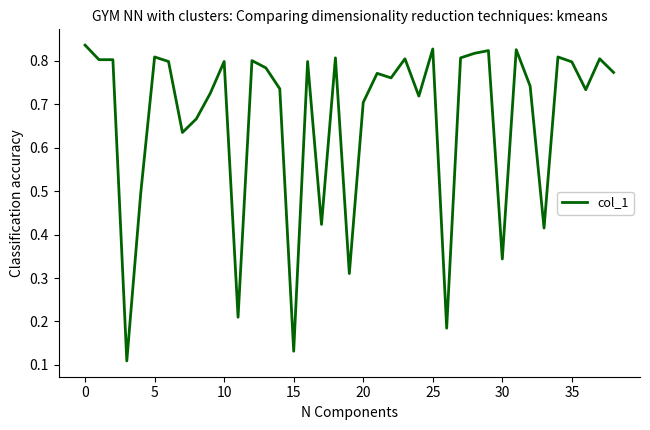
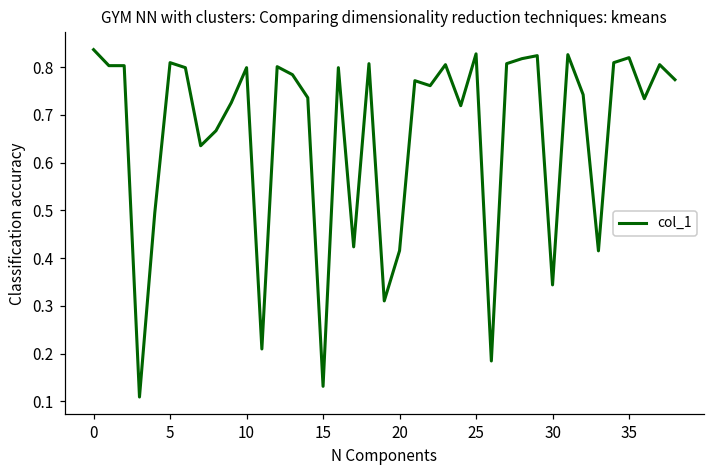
  {
    "0": 0.84,
    "5": 0.81,
    "10": 0.80,
    "15": 0.13,
-   "20": 0.70,
+   "20": 0.42,
    "25": 0.83,
    "30": 0.34,
-   "35": 0.80
+   "35": 0.82
  }
